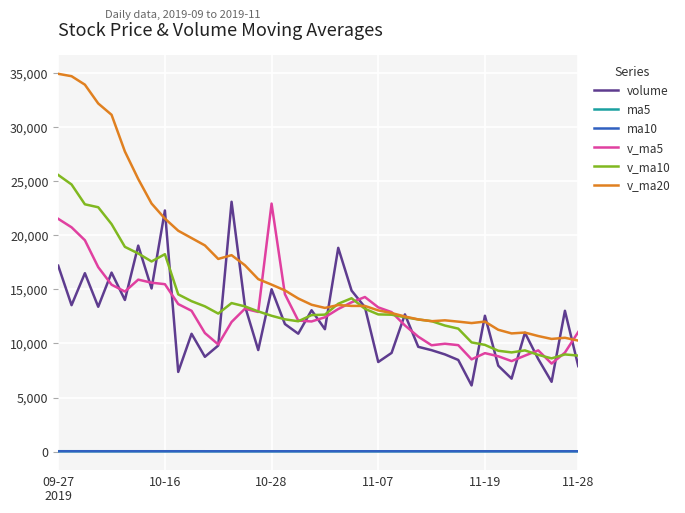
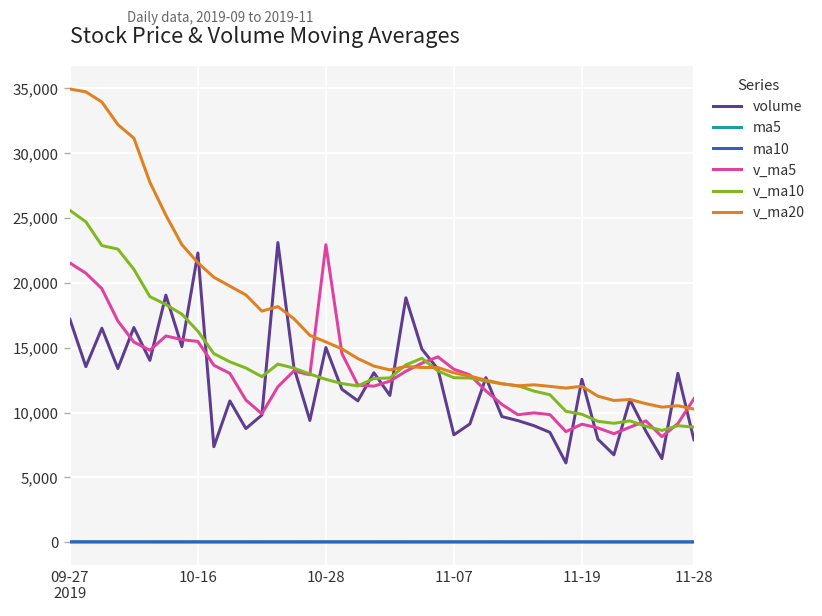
  {
    "volume": {
      "09-27 2019": "17,200",
      "10-16": "22,300",
      "10-28": "15,000",
      "11-07": "8,300",
      "11-19": "12,600",
      "11-28": "7,900"
    },
    "ma10": {
      "09-27 2019": "0",
      "10-16": "0",
      "10-28": "0",
      "11-07": "0",
      "11-19": "0",
      "11-28": "0"
    },
    "v_ma5": {
      "09-27 2019": "21,500",
      "10-16": "15,500",
      "10-28": "22,900",
      "11-07": "13,300",
      "11-19": "9,100",
      "11-28": "11,100"
    },
    "v_ma10": {
      "09-27 2019": "25,600",
-     "10-16": "18,300",
+     "10-16": "16,300",
      "10-28": "12,600",
      "11-07": "12,700",
      "11-19": "9,900",
      "11-28": "8,900"
    },
    "v_ma20": {
      "09-27 2019": "34,900",
      "10-16": "21,600",
      "10-28": "15,400",
      "11-07": "13,100",
      "11-19": "12,000",
      "11-28": "10,300"
    }
  }
